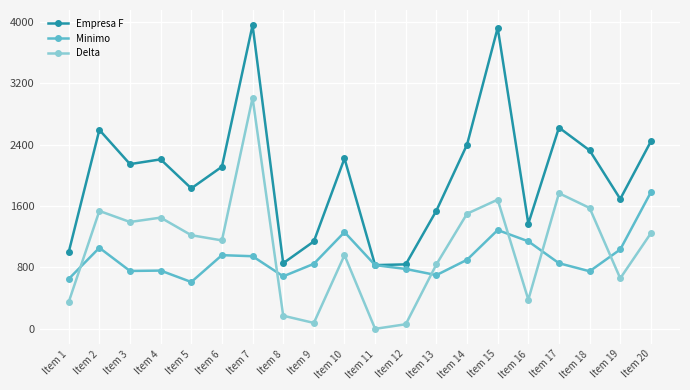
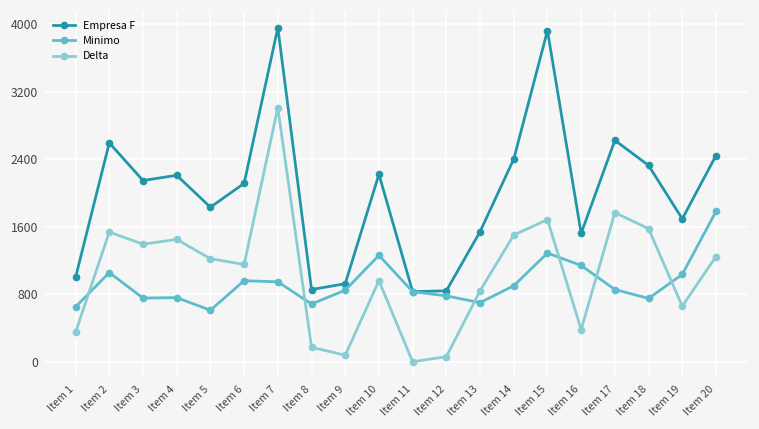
  {
    "Empresa F": {
      "Item 1": 1000,
      "Item 2": 2600,
      "Item 3": 2100,
      "Item 4": 2200,
      "Item 5": 1800,
      "Item 6": 2100,
      "Item 7": 4000,
      "Item 8": 900,
-     "Item 9": 1100,
+     "Item 9": 900,
      "Item 10": 2200,
      "Item 12": 800,
      "Item 13": 1500,
      "Item 14": 2400,
      "Item 15": 3900,
-     "Item 16": 1400,
+     "Item 16": 1500,
      "Item 17": 2600,
      "Item 18": 2300,
      "Item 19": 1700,
      "Item 20": 2400
    }
  }
